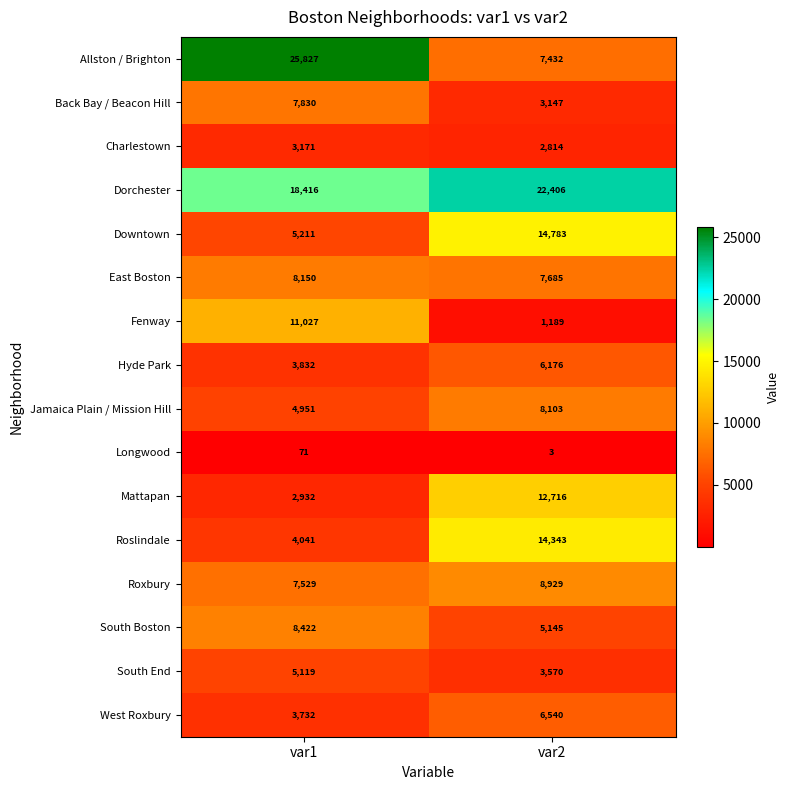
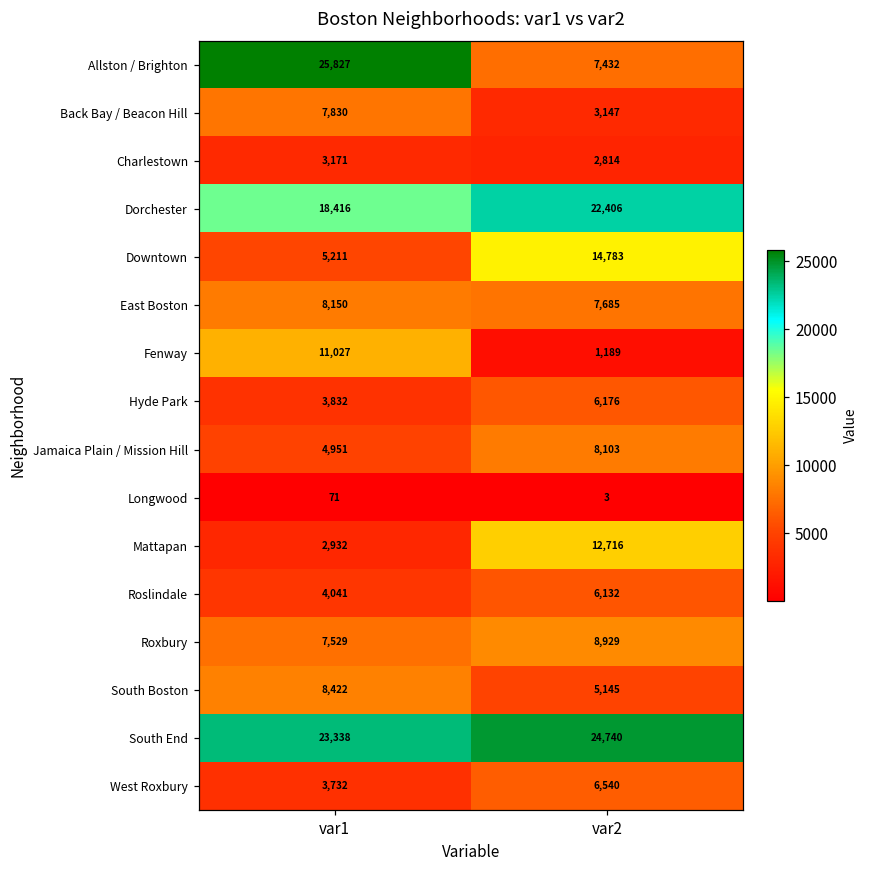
  {
    "Allston / Brighton": {
      "var1": "25,827",
      "var2": "7,432"
    },
    "Back Bay / Beacon Hill": {
      "var1": "7,830",
      "var2": "3,147"
    },
    "Charlestown": {
      "var1": "3,171",
      "var2": "2,814"
    },
    "Dorchester": {
      "var1": "18,416",
      "var2": "22,406"
    },
    "Downtown": {
      "var1": "5,211",
      "var2": "14,783"
    },
    "East Boston": {
      "var1": "8,150",
      "var2": "7,685"
    },
    "Fenway": {
      "var1": "11,027",
      "var2": "1,189"
    },
    "Hyde Park": {
      "var1": "3,832",
      "var2": "6,176"
    },
    "Jamaica Plain / Mission Hill": {
      "var1": "4,951",
      "var2": "8,103"
    },
    "Longwood": {
      "var1": "71",
      "var2": "3"
    },
    "Mattapan": {
      "var1": "2,932",
      "var2": "12,716"
    },
    "Roslindale": {
      "var1": "4,041",
-     "var2": "14,343"
+     "var2": "6,132"
    },
    "Roxbury": {
      "var1": "7,529",
      "var2": "8,929"
    },
    "South Boston": {
      "var1": "8,422",
      "var2": "5,145"
    },
    "South End": {
-     "var1": "5,119",
-     "var2": "3,570"
+     "var1": "23,338",
+     "var2": "24,740"
    },
    "West Roxbury": {
      "var1": "3,732",
      "var2": "6,540"
    }
  }
